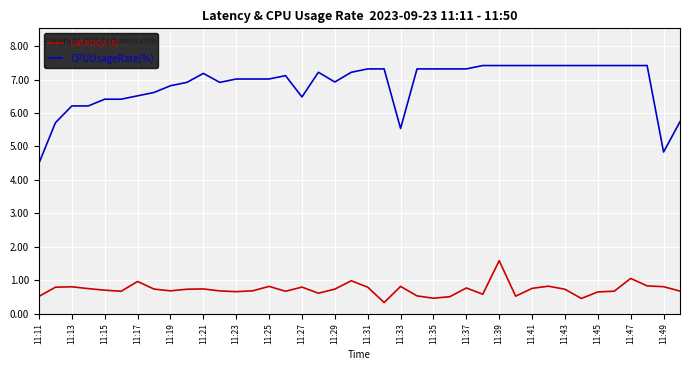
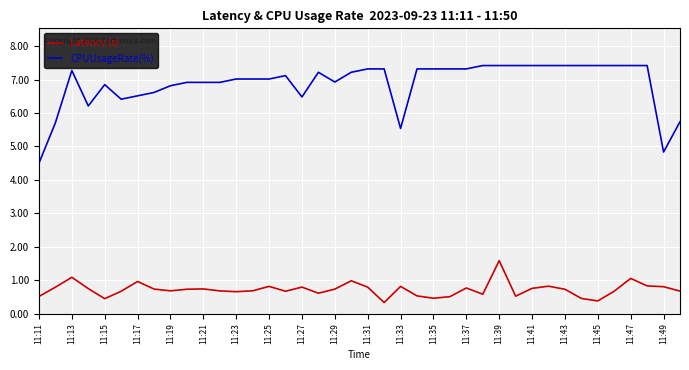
  {
    "Latency (s)": {
      "11:11": 0.5,
-     "11:13": 0.8,
-     "11:15": 0.7,
+     "11:13": 1.1,
+     "11:15": 0.4,
      "11:17": 1.0,
      "11:19": 0.7,
      "11:21": 0.7,
      "11:23": 0.7,
      "11:25": 0.8,
      "11:27": 0.8,
      "11:29": 0.7,
      "11:31": 0.8,
      "11:33": 0.8,
      "11:35": 0.5,
      "11:37": 0.8,
      "11:39": 1.6,
      "11:41": 0.8,
      "11:43": 0.7,
-     "11:45": 0.6,
+     "11:45": 0.4,
      "11:47": 1.1,
      "11:49": 0.8
    },
    "CPUUsageRate(%)": {
      "11:11": 4.5,
-     "11:13": 6.2,
-     "11:15": 6.4,
+     "11:13": 7.3,
+     "11:15": 6.9,
      "11:17": 6.5,
      "11:19": 6.8,
-     "11:21": 7.2,
+     "11:21": 6.9,
      "11:23": 7.0,
      "11:25": 7.0,
      "11:27": 6.5,
      "11:29": 6.9,
      "11:31": 7.3,
      "11:33": 5.5,
      "11:35": 7.3,
      "11:37": 7.3,
      "11:39": 7.4,
      "11:41": 7.4,
      "11:43": 7.4,
      "11:45": 7.4,
      "11:47": 7.4,
      "11:49": 4.8
    }
  }
